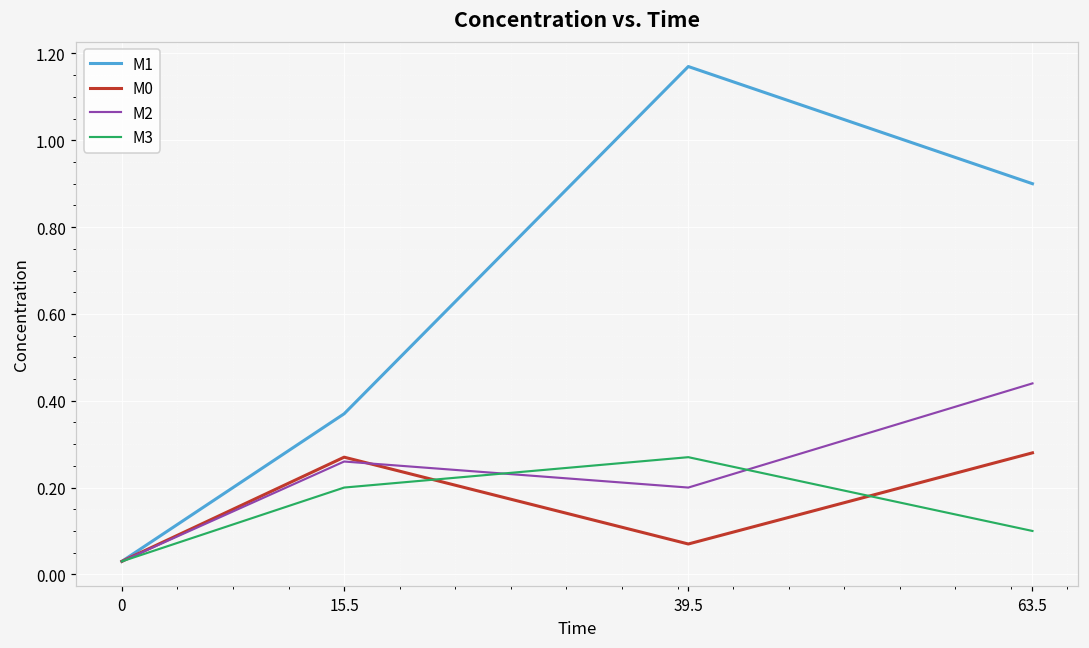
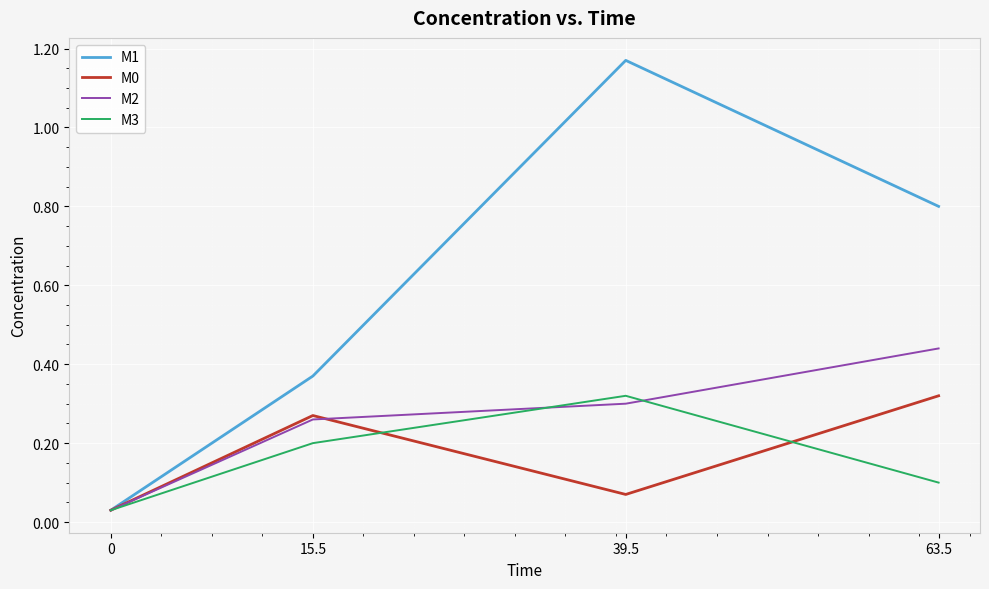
  {
    "M1": {
      "15.5": 0.37,
      "39.5": 1.17,
-     "63.5": 0.9
+     "63.5": 0.8
    },
    "M0": {
      "15.5": 0.27,
      "39.5": 0.07,
-     "63.5": 0.28
+     "63.5": 0.32
    },
    "M2": {
      "15.5": 0.26,
-     "39.5": 0.2,
+     "39.5": 0.3,
      "63.5": 0.44
    },
    "M3": {
      "15.5": 0.20,
-     "39.5": 0.27,
+     "39.5": 0.32,
      "63.5": 0.10
    }
  }
